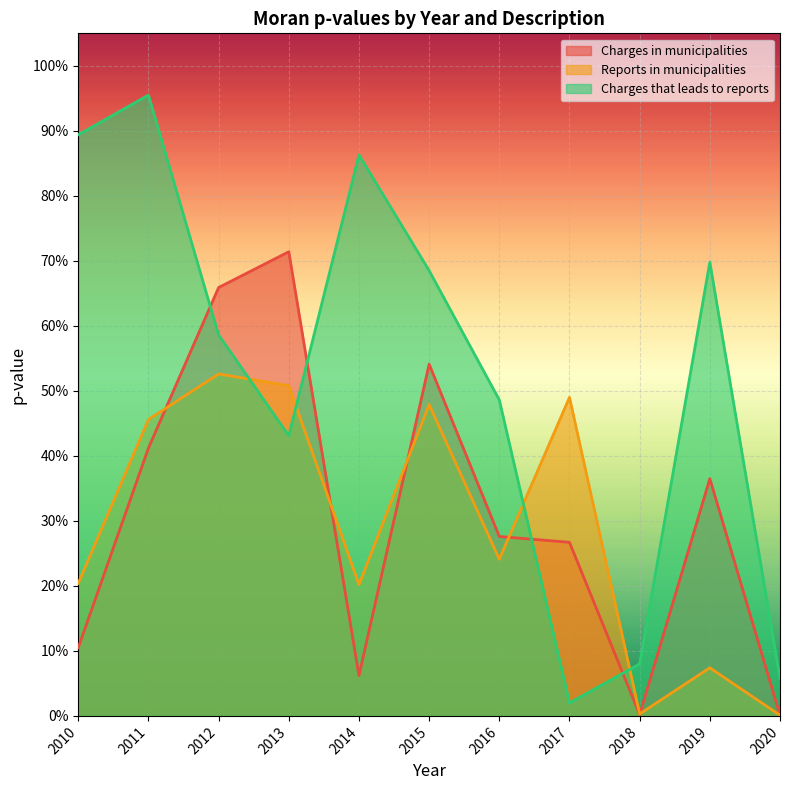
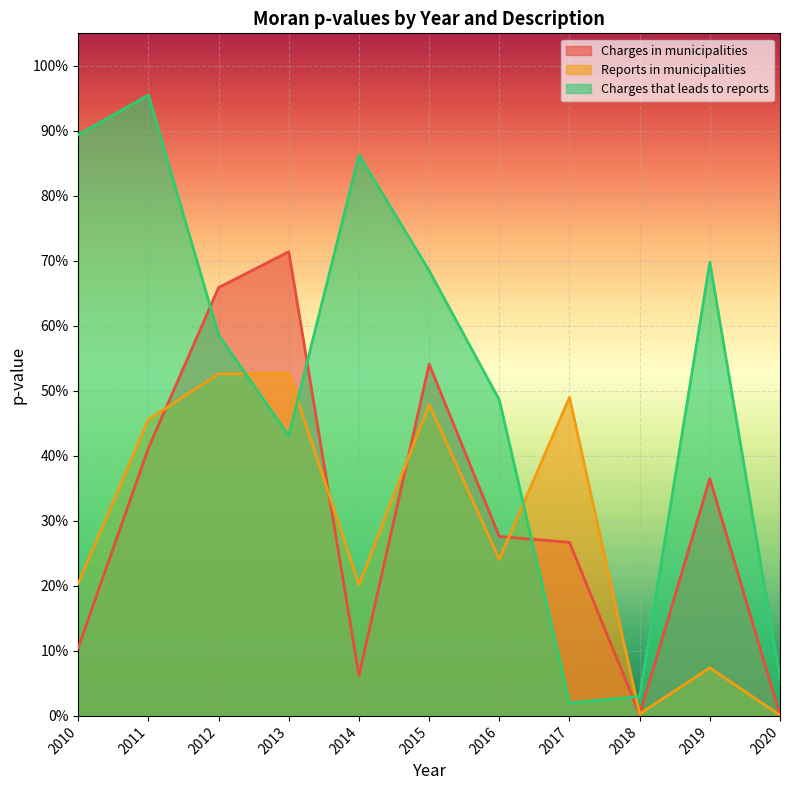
  {
    "Charges in municipalities": {
      "2010": "11%",
      "2011": "41%",
      "2012": "66%",
      "2013": "71%",
      "2014": "6%",
      "2015": "54%",
      "2016": "28%",
      "2017": "27%",
      "2019": "37%"
    },
    "Reports in municipalities": {
      "2010": "20%",
      "2011": "46%",
      "2012": "53%",
-     "2013": "51%",
+     "2013": "53%",
      "2014": "20%",
      "2015": "48%",
      "2016": "24%",
      "2017": "49%",
      "2019": "7%"
    },
    "Charges that leads to reports": {
      "2010": "89%",
      "2011": "96%",
      "2012": "59%",
      "2013": "43%",
      "2014": "86%",
      "2015": "69%",
      "2016": "49%",
      "2017": "2%",
-     "2018": "8%",
+     "2018": "3%",
      "2019": "70%",
      "2020": "6%"
    }
  }
